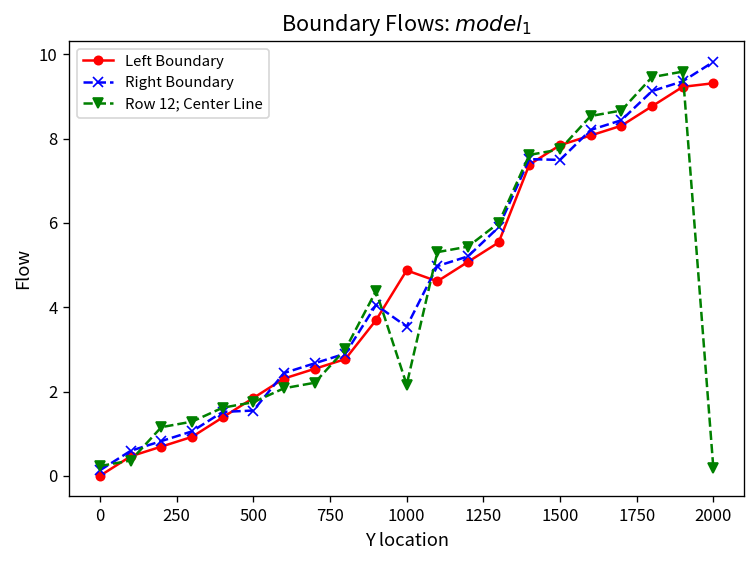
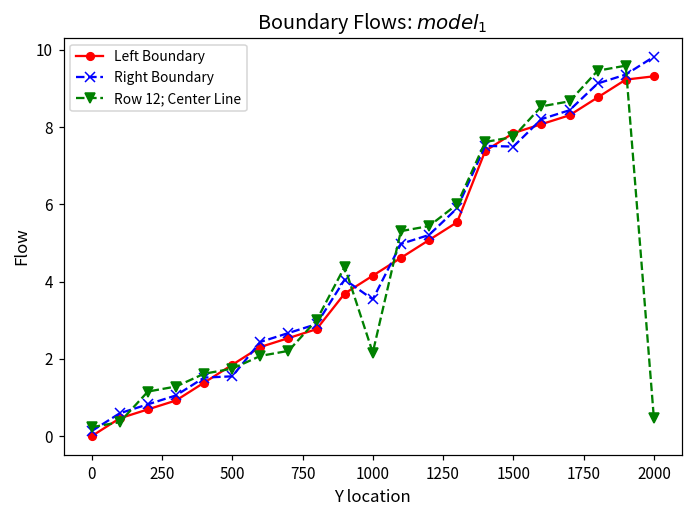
  {
    "Left Boundary": {
      "0": 0.0,
      "500": 1.8,
-     "1000": 4.9,
+     "1000": 4.2,
      "1500": 7.8,
      "2000": 9.3
    },
    "Right Boundary": {
      "0": 0.1,
      "500": 1.5,
      "1000": 3.5,
      "1500": 7.5,
      "2000": 9.8
    },
    "Row 12; Center Line": {
      "0": 0.2,
      "500": 1.7,
      "1000": 2.2,
      "1500": 7.7,
-     "2000": 0.2
+     "2000": 0.5
    }
  }
